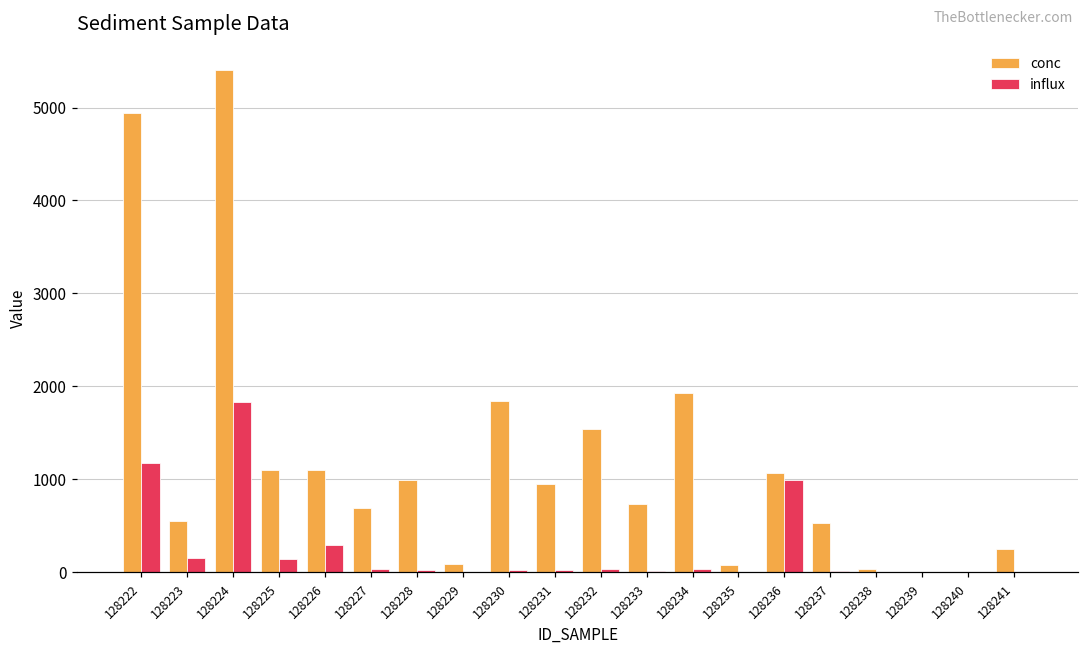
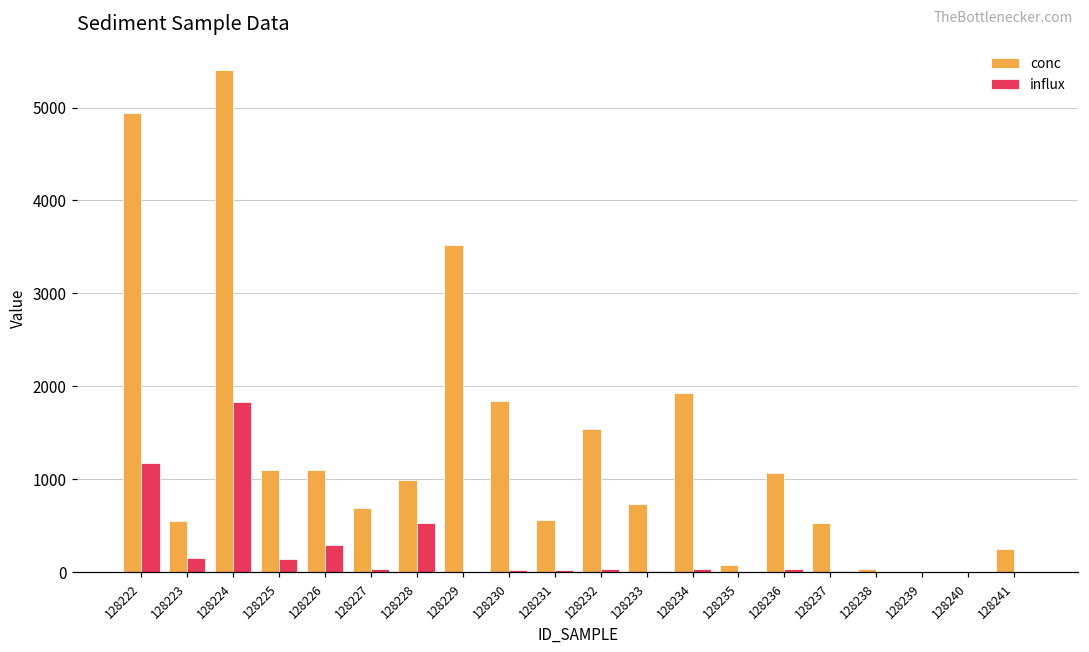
  {
    "conc": {
      "128222": 4900,
      "128223": 500,
      "128224": 5400,
      "128225": 1100,
      "128226": 1100,
      "128227": 700,
      "128228": 1000,
-     "128229": 100,
+     "128229": 3500,
      "128230": 1800,
-     "128231": 900,
+     "128231": 600,
      "128232": 1500,
      "128233": 700,
      "128234": 1900,
      "128235": 100,
      "128236": 1100,
      "128237": 500,
      "128238": 0,
      "128239": 0,
      "128240": 0,
      "128241": 200
    },
    "influx": {
      "128222": 1200,
      "128223": 100,
      "128224": 1800,
      "128225": 100,
      "128226": 300,
      "128227": 0,
-     "128228": 0,
+     "128228": 500,
      "128232": 0,
      "128234": 0,
-     "128236": 1000,
+     "128236": 0,
      "128239": 0,
      "128240": 0,
      "128241": 0
    }
  }
